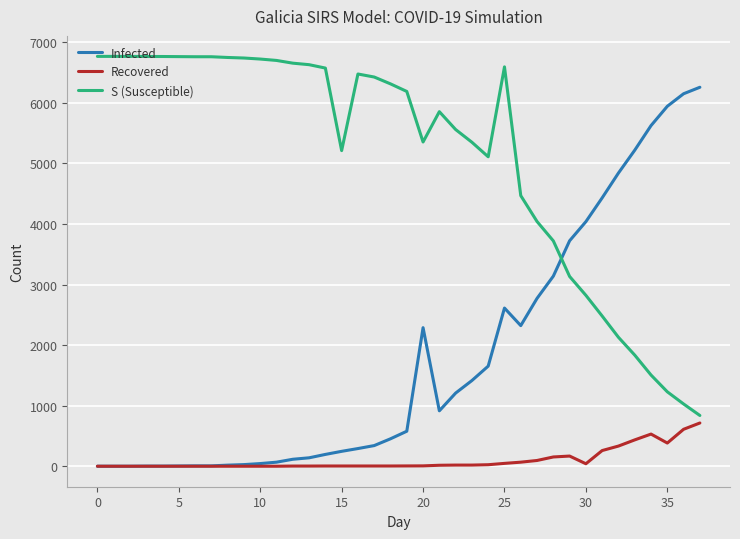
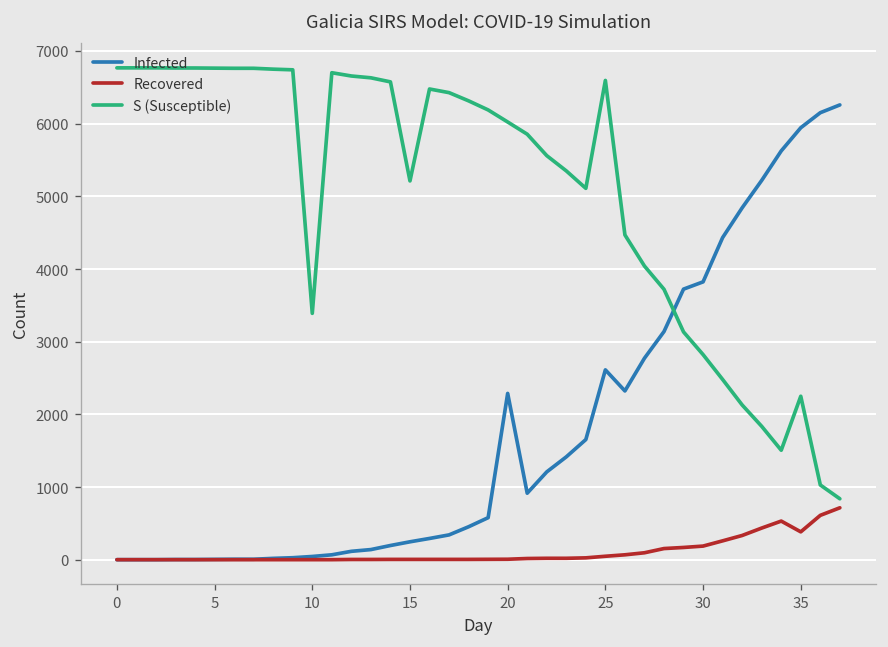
  {
    "Infected": {
      "10": 0,
      "15": 200,
      "20": 2300,
      "25": 2600,
-     "30": 4000,
+     "30": 3800,
      "35": 5900
    },
    "Recovered": {
      "10": 0,
      "15": 0,
      "20": 0,
      "25": 0,
-     "30": 0,
+     "30": 200,
      "35": 400
    },
    "S (Susceptible)": {
      "0": 6800,
      "5": 6800,
-     "10": 6700,
+     "10": 3400,
      "15": 5200,
-     "20": 5400,
+     "20": 6000,
      "25": 6600,
      "30": 2800,
-     "35": 1200
+     "35": 2200
    }
  }
